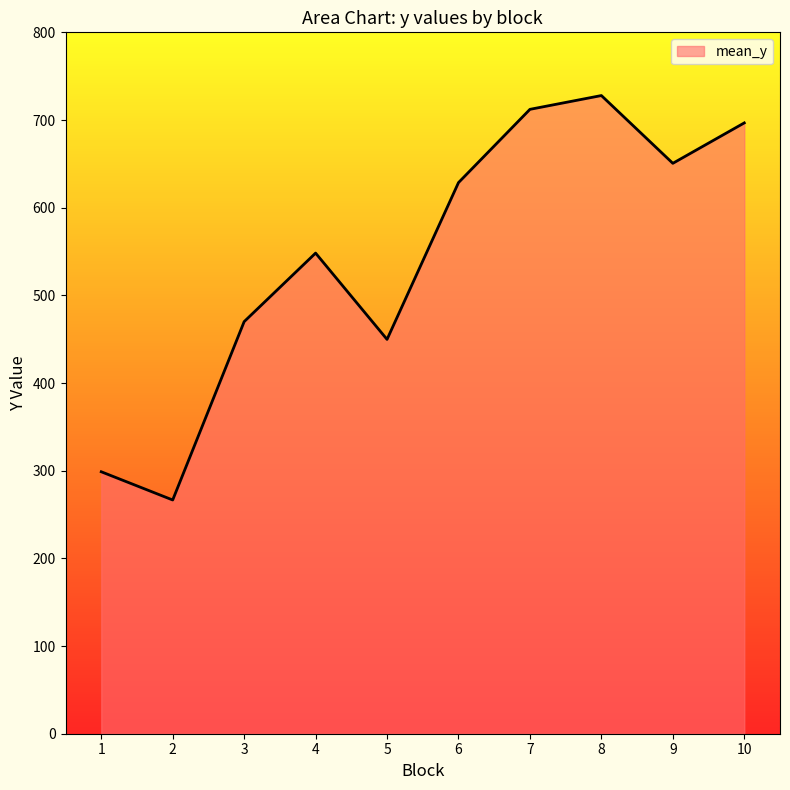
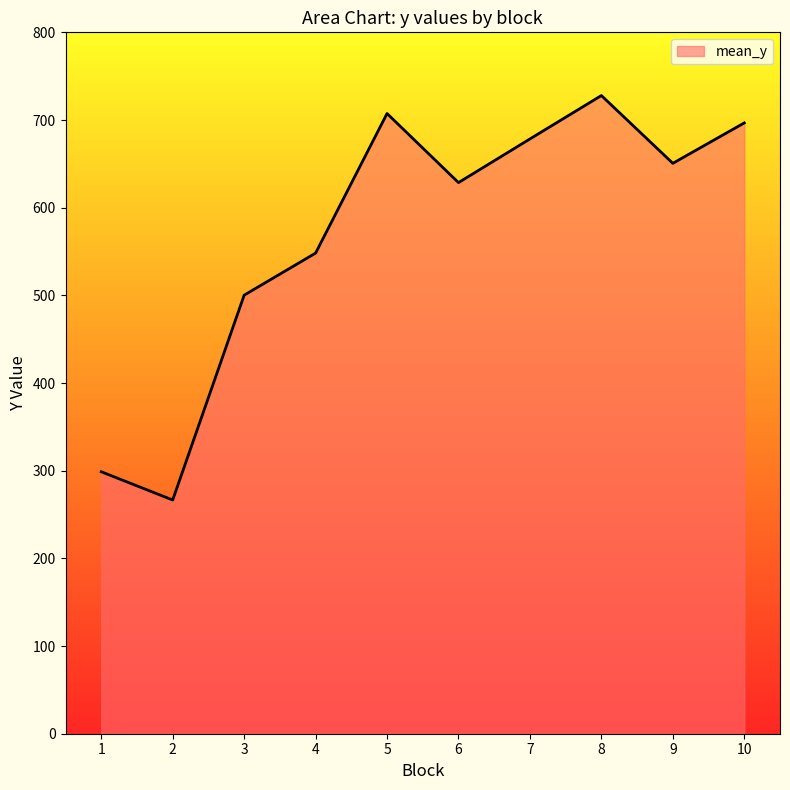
  {
    "1": 300,
    "2": 270,
-   "3": 470,
+   "3": 500,
    "4": 550,
-   "5": 450,
+   "5": 710,
    "6": 630,
-   "7": 710,
+   "7": 680,
    "8": 730,
    "9": 650,
    "10": 700
  }
